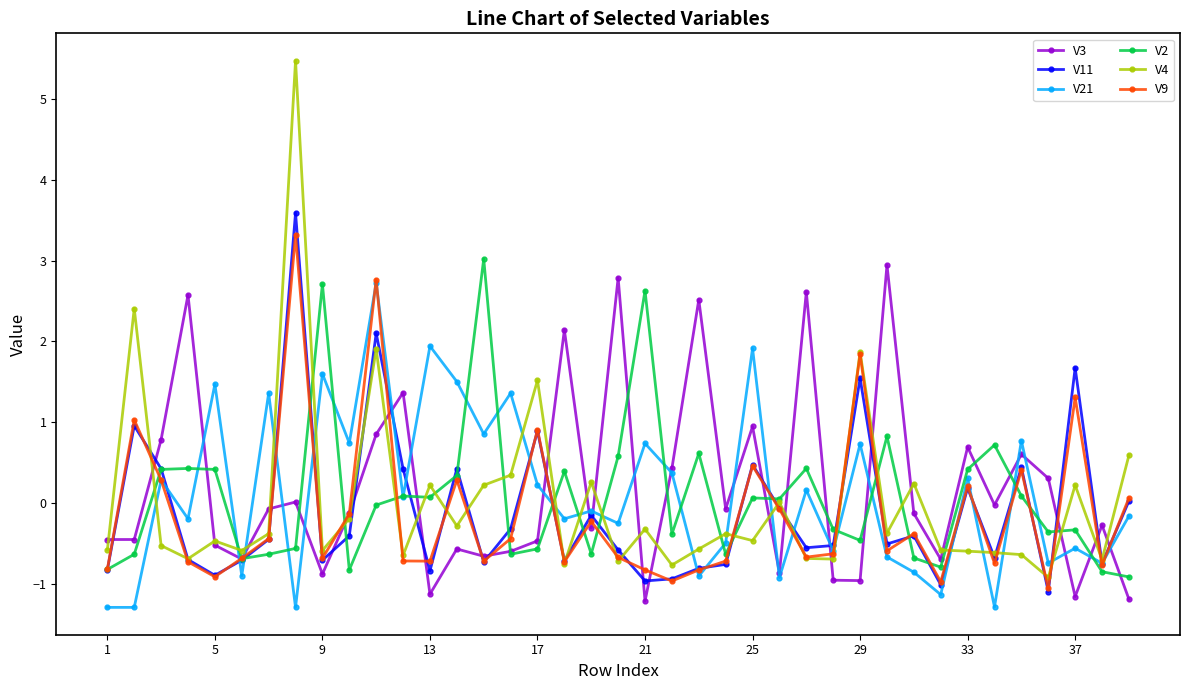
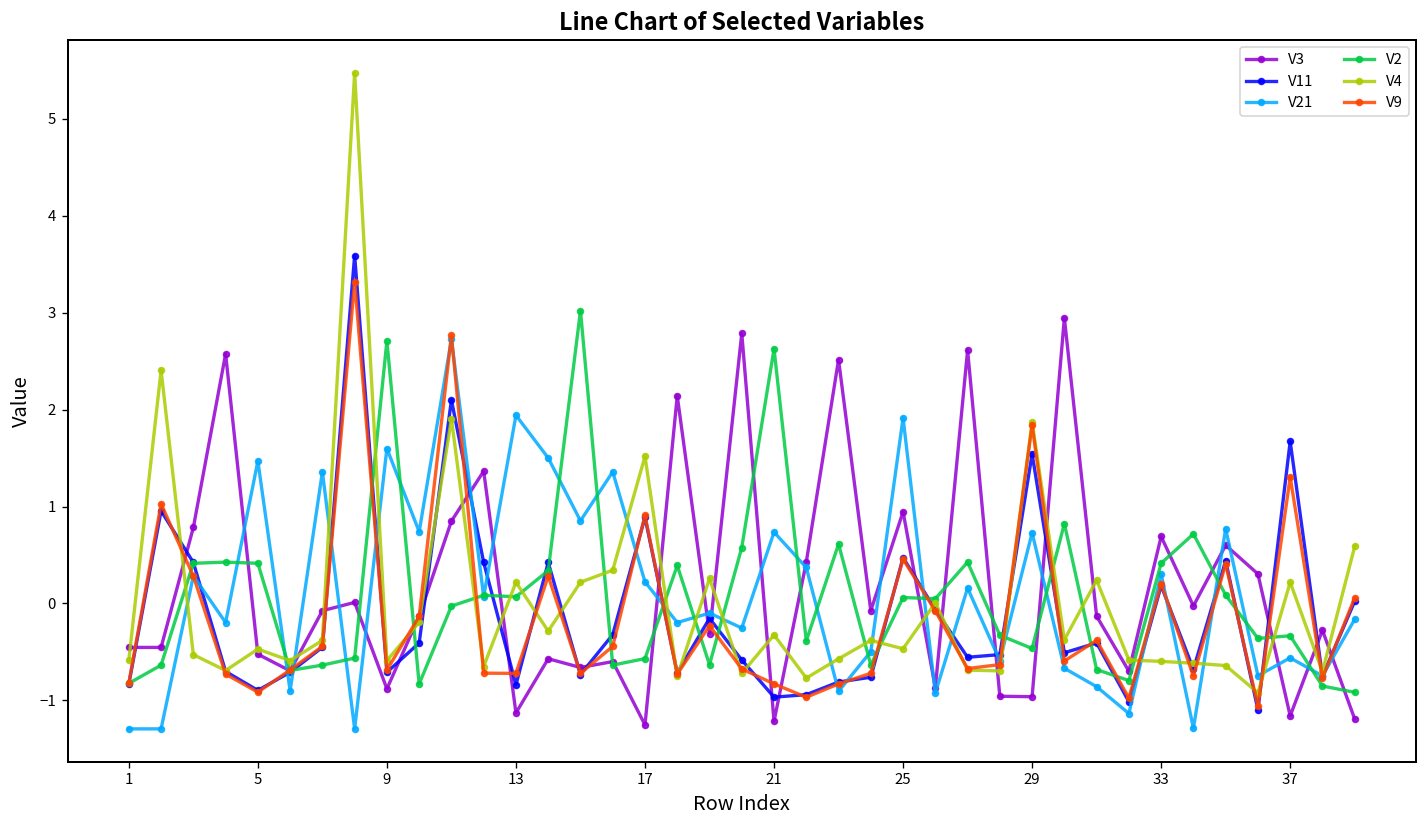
  {
    "V3": {
      "1": -0.5,
      "5": -0.5,
      "9": -0.9,
      "13": -1.1,
-     "17": -0.5,
+     "17": -1.3,
      "21": -1.2,
      "25": 0.9,
      "29": -1.0,
      "33": 0.7,
      "37": -1.2
    },
    "V11": {
      "13": -0.8,
      "21": -1.0,
      "29": 1.5,
      "37": 1.7
    },
    "V21": {
      "1": -1.3,
      "5": 1.5,
      "9": 1.6,
      "13": 1.9,
      "17": 0.2,
      "21": 0.7,
      "25": 1.9,
      "29": 0.7,
      "33": 0.3,
      "37": -0.6
    },
    "V2": {
      "5": 0.4,
      "9": 2.7,
      "13": 0.1,
      "17": -0.6,
      "21": 2.6,
      "25": 0.1,
      "29": -0.5,
      "33": 0.4,
      "37": -0.3
    },
    "V4": {
      "1": -0.6,
      "5": -0.5,
      "9": -0.6,
      "13": 0.2,
      "17": 1.5,
      "21": -0.3,
      "25": -0.5,
      "33": -0.6,
      "37": 0.2
    },
    "V9": {
      "13": -0.7,
      "21": -0.8,
      "37": 1.3
    }
  }
